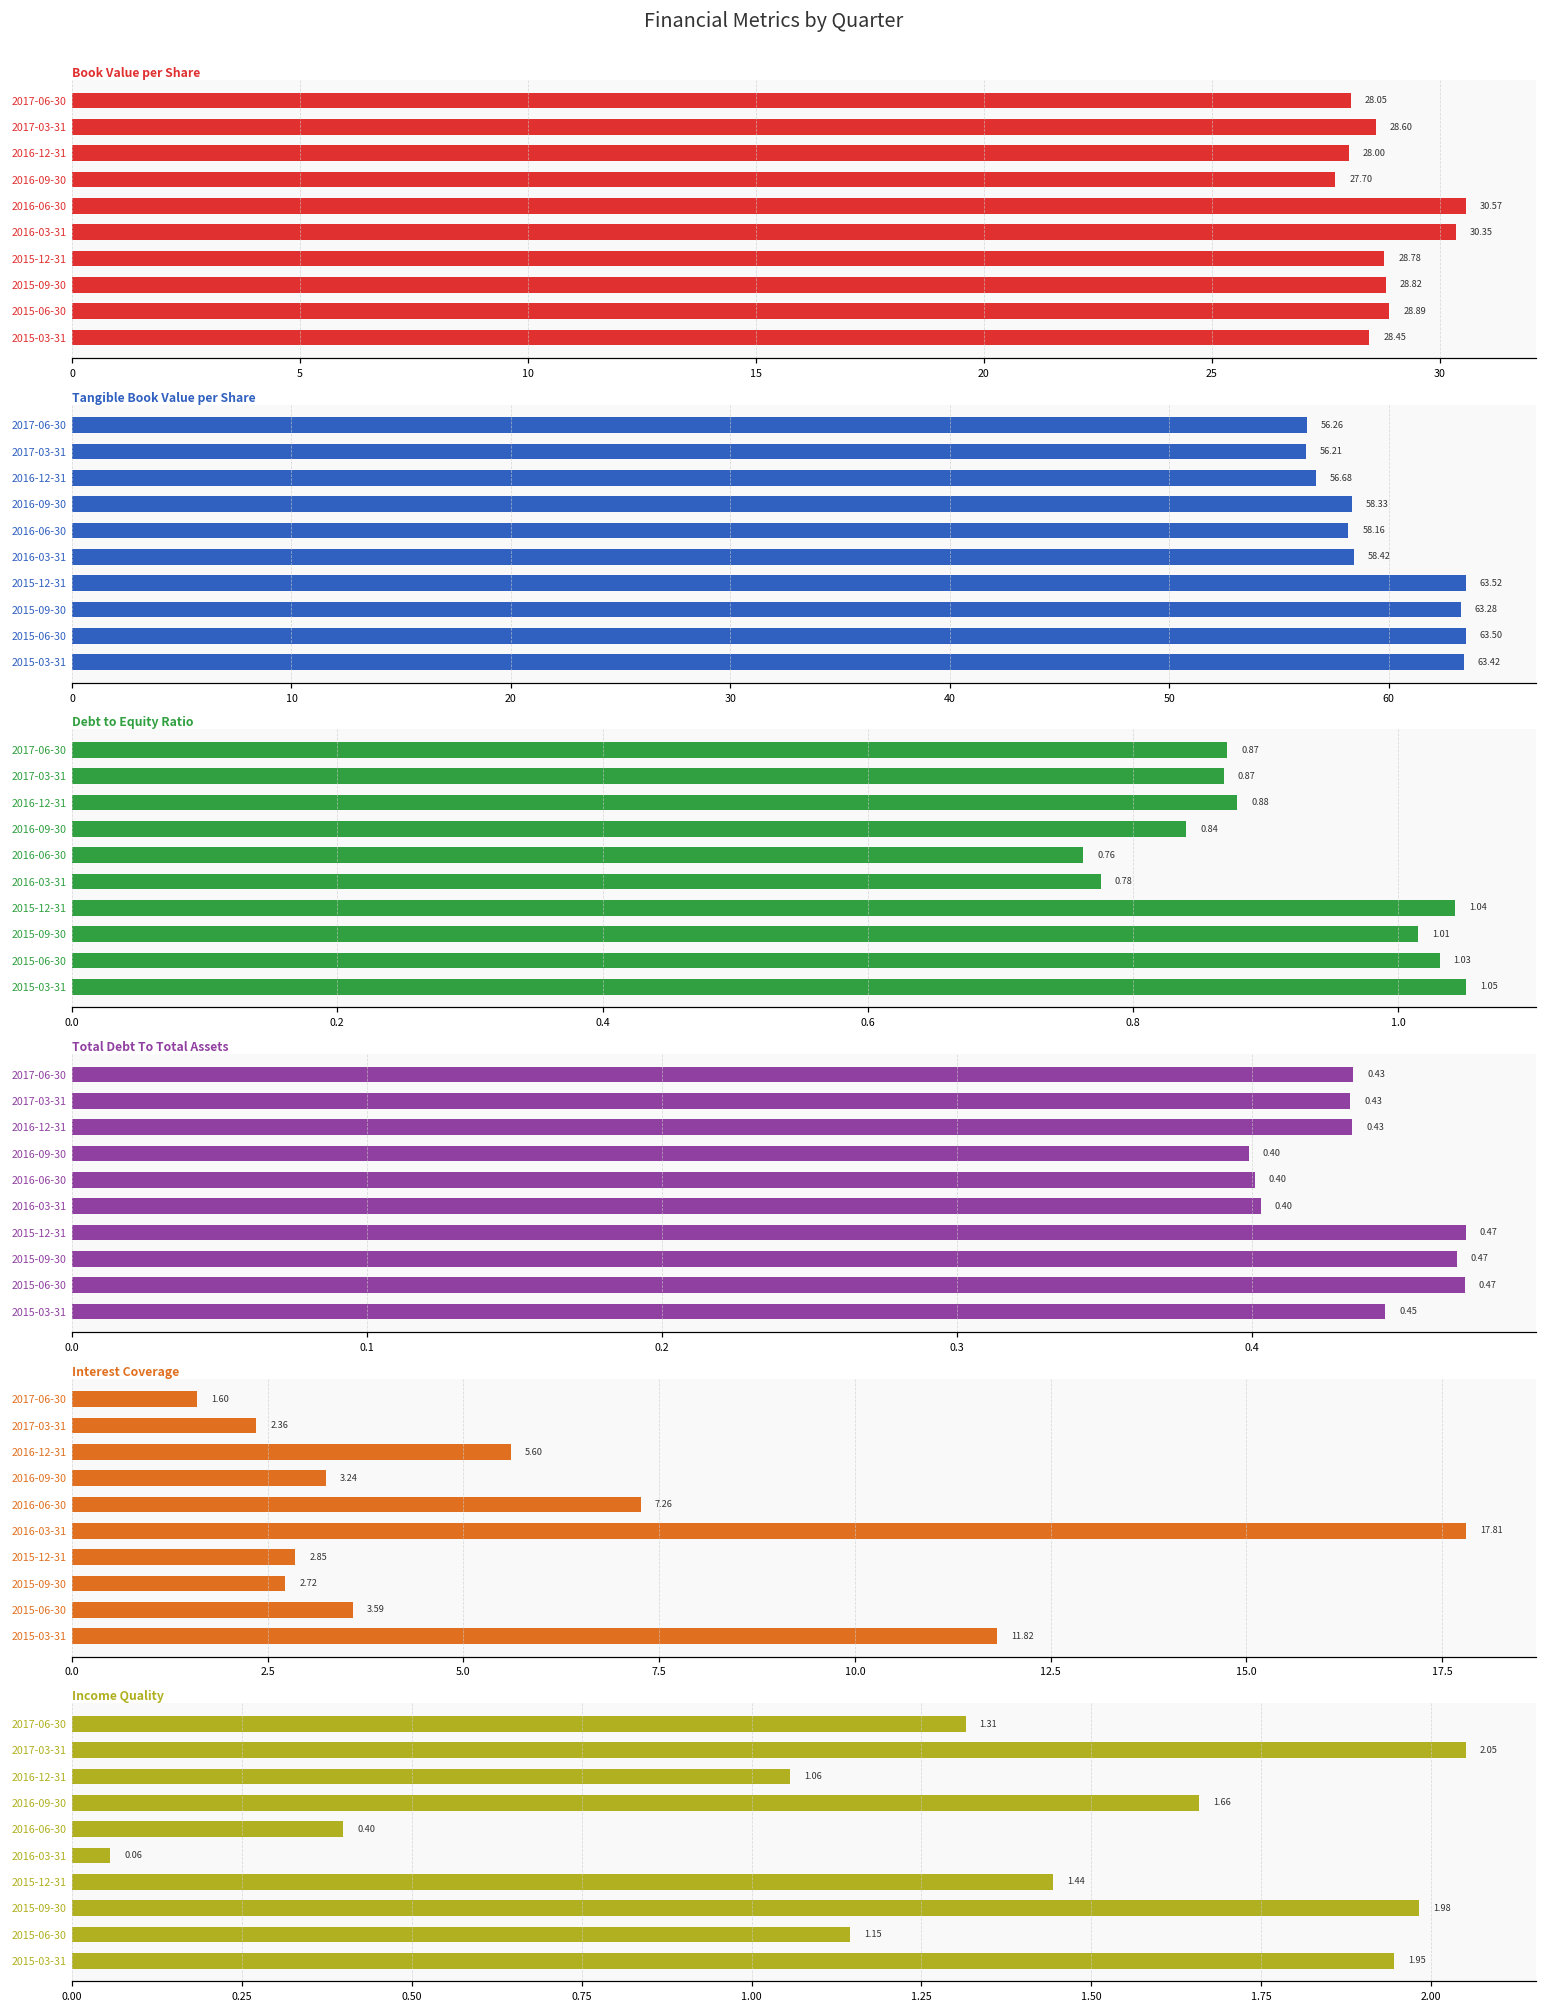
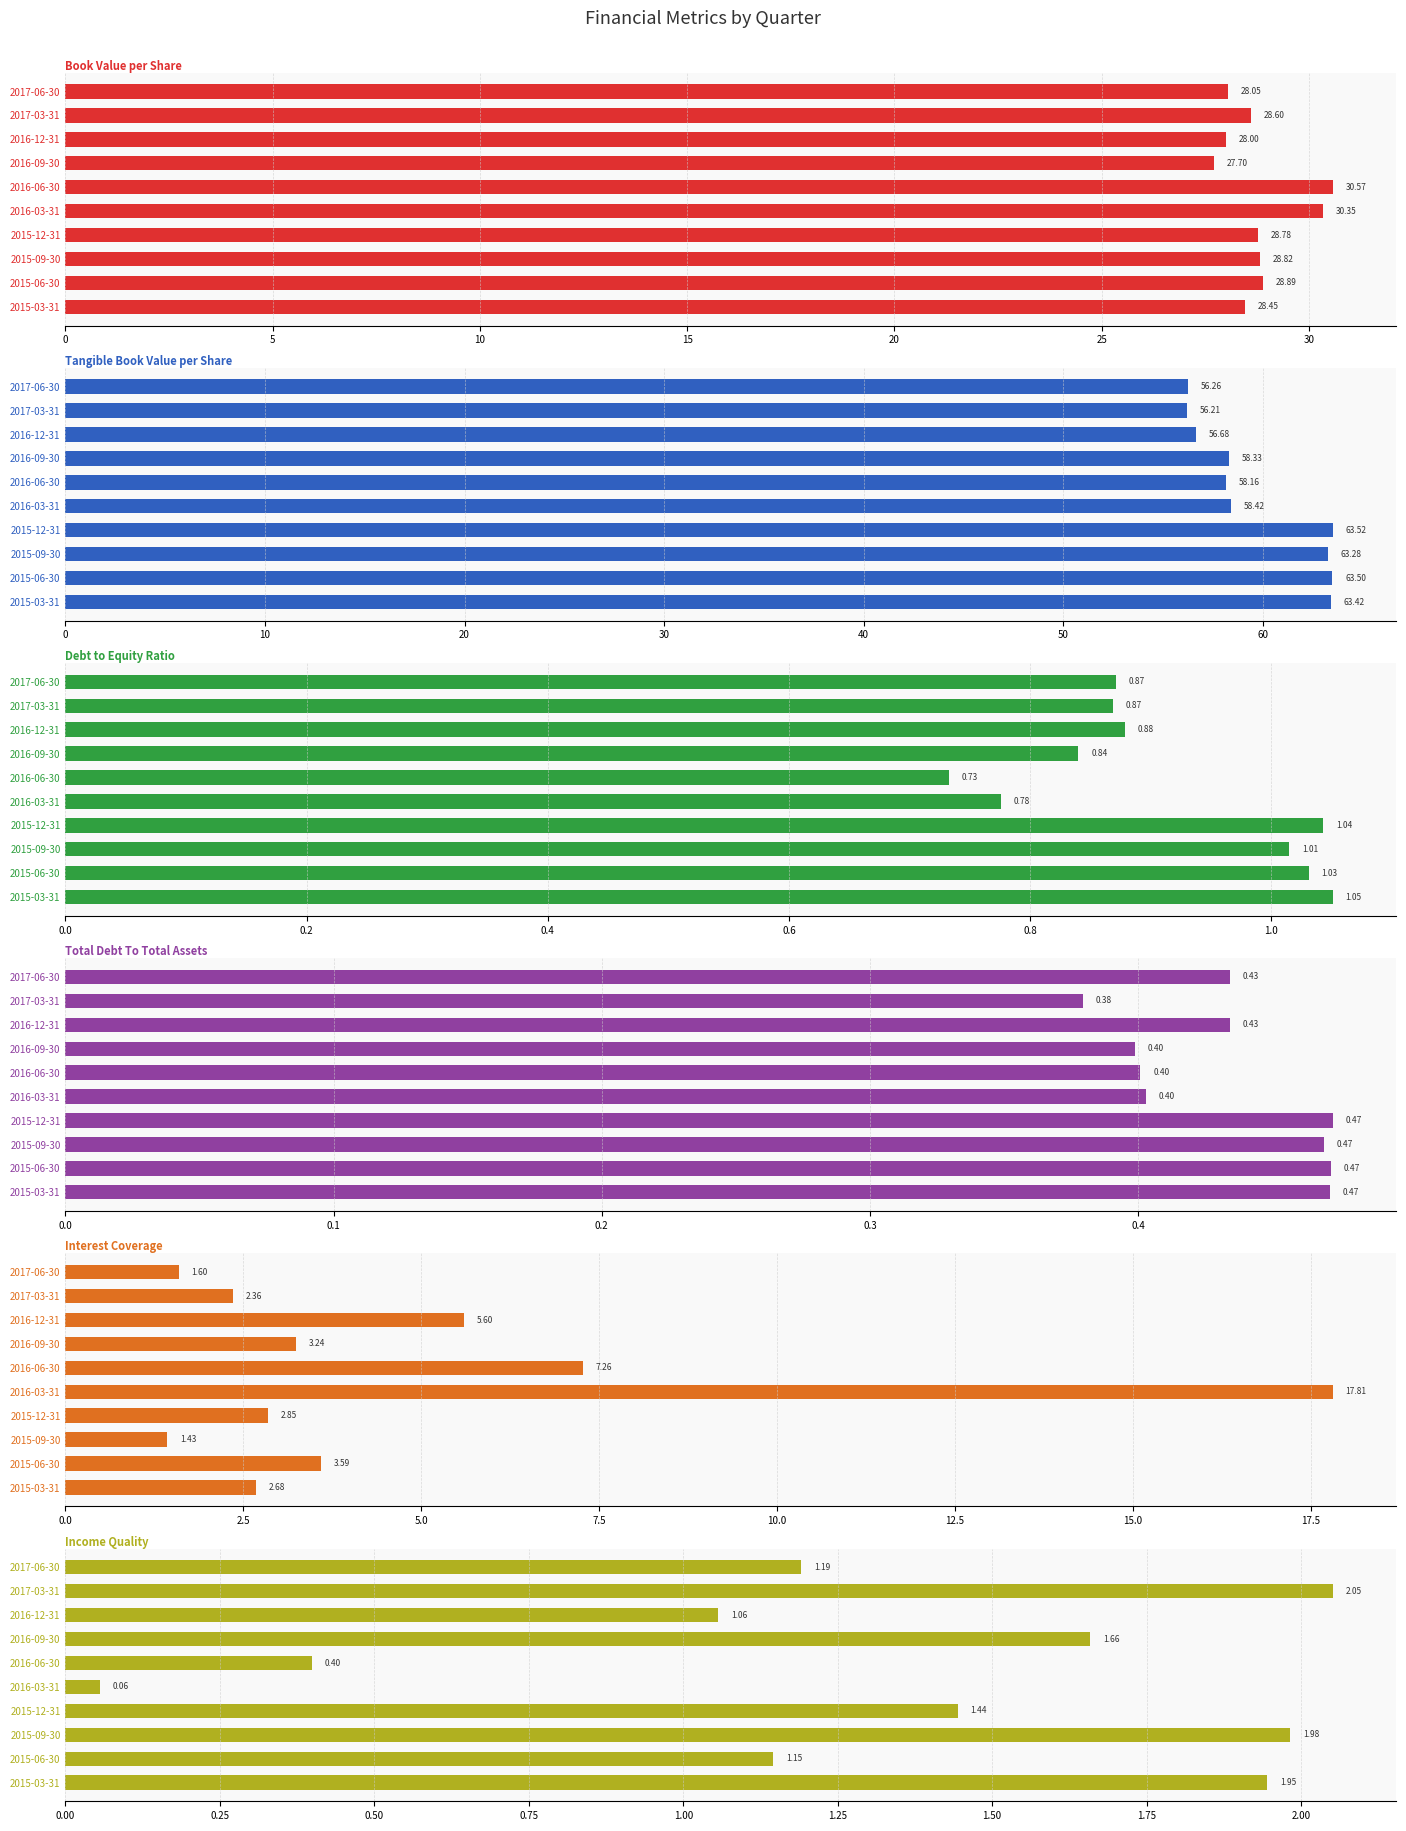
  {
    "Book Value per Share": {
      "2017-06-30": 28.05,
      "2017-03-31": 28.60,
      "2016-12-31": 28.00,
      "2016-09-30": 27.70,
      "2016-06-30": 30.57,
      "2016-03-31": 30.35,
      "2015-12-31": 28.78,
      "2015-09-30": 28.82,
      "2015-06-30": 28.89,
      "2015-03-31": 28.45
    },
    "Tangible Book Value per Share": {
      "2017-06-30": 56.26,
      "2017-03-31": 56.21,
      "2016-12-31": 56.68,
      "2016-09-30": 58.33,
      "2016-06-30": 58.16,
      "2016-03-31": 58.42,
      "2015-12-31": 63.52,
      "2015-09-30": 63.28,
      "2015-06-30": 63.50,
      "2015-03-31": 63.42
    },
    "Debt to Equity Ratio": {
      "2017-06-30": 0.87,
      "2017-03-31": 0.87,
      "2016-12-31": 0.88,
      "2016-09-30": 0.84,
-     "2016-06-30": 0.76,
+     "2016-06-30": 0.73,
      "2016-03-31": 0.78,
      "2015-12-31": 1.04,
      "2015-09-30": 1.01,
      "2015-06-30": 1.03,
      "2015-03-31": 1.05
    },
    "Total Debt To Total Assets": {
      "2017-06-30": 0.43,
-     "2017-03-31": 0.43,
+     "2017-03-31": 0.38,
      "2016-12-31": 0.43,
      "2016-09-30": 0.40,
      "2016-06-30": 0.40,
      "2016-03-31": 0.40,
      "2015-12-31": 0.47,
      "2015-09-30": 0.47,
      "2015-06-30": 0.47,
-     "2015-03-31": 0.45
+     "2015-03-31": 0.47
    },
    "Interest Coverage": {
      "2017-06-30": 1.60,
      "2017-03-31": 2.36,
      "2016-12-31": 5.60,
      "2016-09-30": 3.24,
      "2016-06-30": 7.26,
      "2016-03-31": 17.81,
      "2015-12-31": 2.85,
-     "2015-09-30": 2.72,
+     "2015-09-30": 1.43,
      "2015-06-30": 3.59,
-     "2015-03-31": 11.82
+     "2015-03-31": 2.68
    },
    "Income Quality": {
-     "2017-06-30": 1.31,
+     "2017-06-30": 1.19,
      "2017-03-31": 2.05,
      "2016-12-31": 1.06,
      "2016-09-30": 1.66,
      "2016-06-30": 0.40,
      "2016-03-31": 0.06,
      "2015-12-31": 1.44,
      "2015-09-30": 1.98,
      "2015-06-30": 1.15,
      "2015-03-31": 1.95
    }
  }
